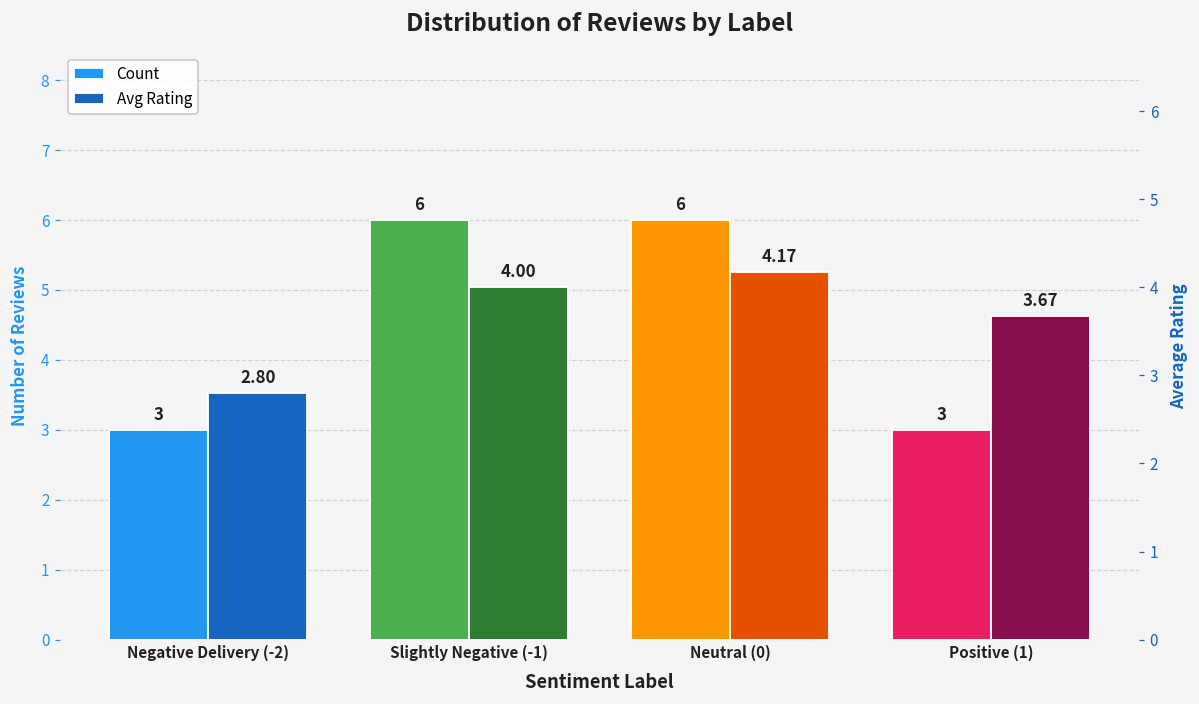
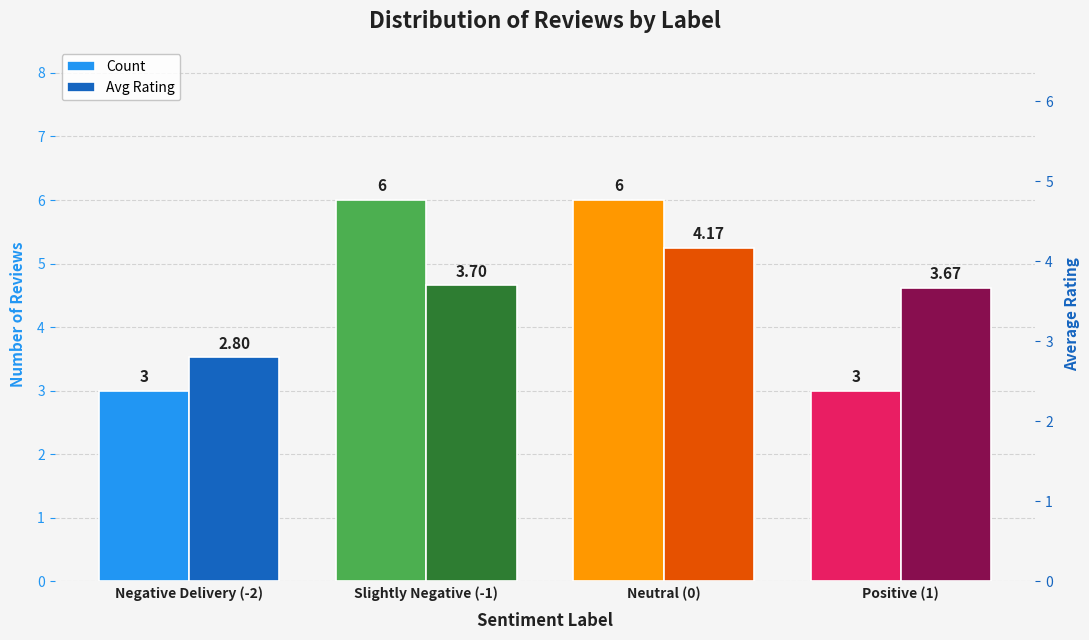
  {
    "Count": {
      "Negative Delivery (-2)": 3,
      "Slightly Negative (-1)": 6,
      "Neutral (0)": 6,
      "Positive (1)": 3
    },
    "Avg Rating": {
      "Negative Delivery (-2)": 2.80,
-     "Slightly Negative (-1)": 4.00,
+     "Slightly Negative (-1)": 3.70,
      "Neutral (0)": 4.17,
      "Positive (1)": 3.67
    }
  }
